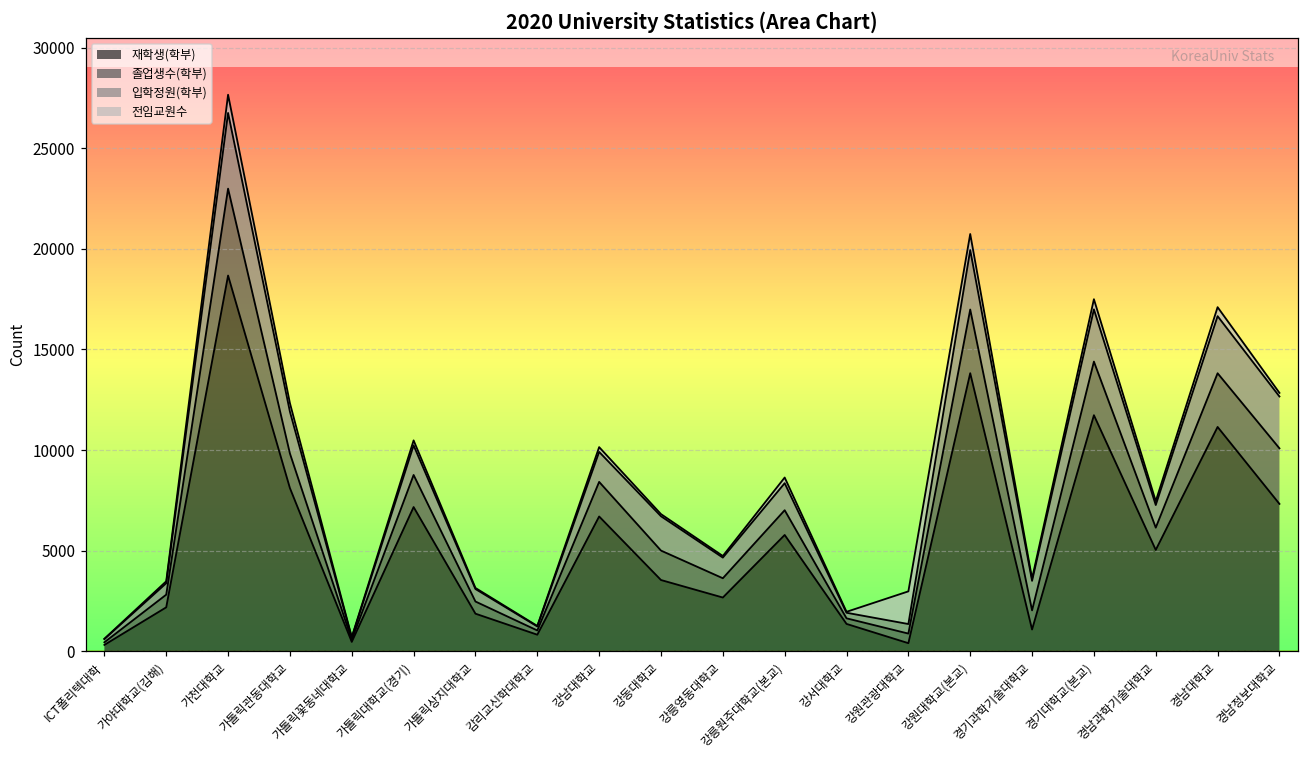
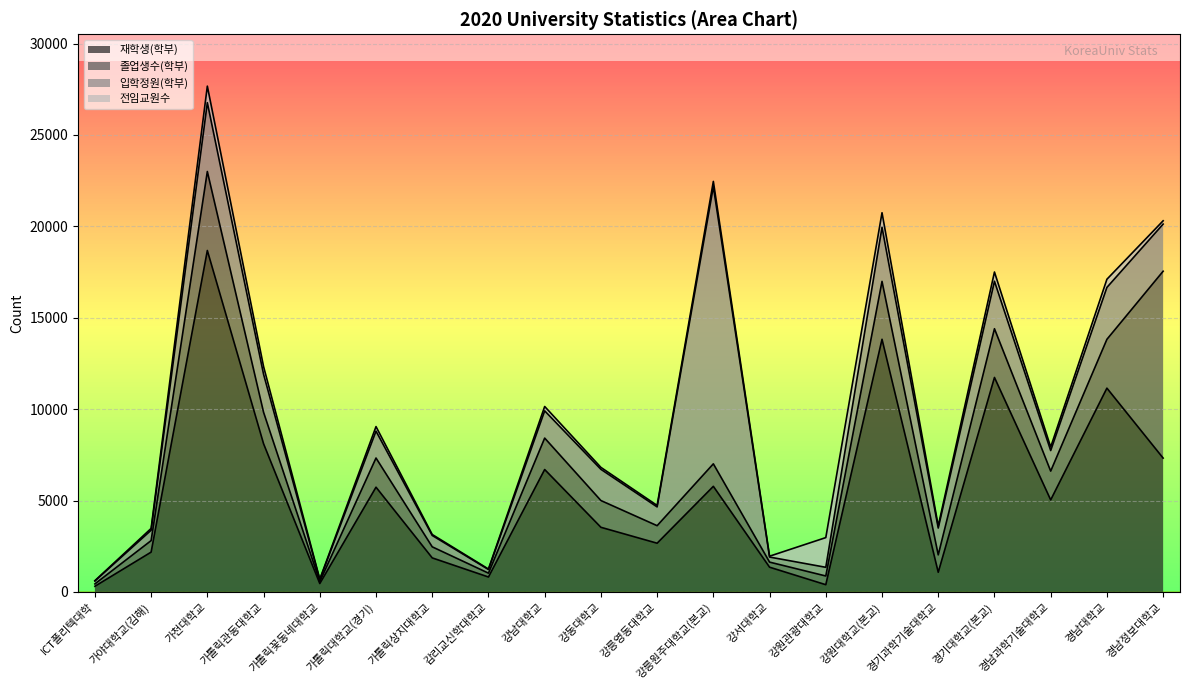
  {
    "재학생(학부)": {
      "가야대학교(김해)": 2200,
      "가천대학교": 18700,
      "가톨릭관동대학교": 8100,
-     "가톨릭대학교(경기)": 7200,
+     "가톨릭대학교(경기)": 5700,
      "가톨릭상지대학교": 1900,
      "감리교신학대학교": 800,
      "강남대학교": 6700,
      "강동대학교": 3500,
      "강릉영동대학교": 2700,
      "강릉원주대학교(본교)": 5800,
      "강서대학교": 1400,
      "강원관광대학교": 400,
      "강원대학교(본교)": 13800,
      "경기과학기술대학교": 1100,
      "경기대학교(본교)": 11700,
      "경남과학기술대학교": 5000,
      "경남대학교": 11100,
      "경남정보대학교": 7300
    },
    "졸업생수(학부)": {
      "가야대학교(김해)": 600,
      "가천대학교": 4300,
      "가톨릭관동대학교": 1700,
      "가톨릭대학교(경기)": 1600,
      "가톨릭상지대학교": 600,
      "감리교신학대학교": 200,
      "강남대학교": 1700,
      "강동대학교": 1500,
      "강릉영동대학교": 1000,
      "강릉원주대학교(본교)": 1200,
      "강서대학교": 300,
      "강원관광대학교": 500,
      "강원대학교(본교)": 3200,
      "경기과학기술대학교": 1000,
      "경기대학교(본교)": 2700,
-     "경남과학기술대학교": 1100,
+     "경남과학기술대학교": 1600,
      "경남대학교": 2700,
-     "경남정보대학교": 2800
+     "경남정보대학교": 10200
    },
    "입학정원(학부)": {
      "가천대학교": 3800,
      "가톨릭관동대학교": 2100,
      "가톨릭대학교(경기)": 1500,
      "강남대학교": 1500,
-     "강릉원주대학교(본교)": 1300,
+     "강릉원주대학교(본교)": 15200,
      "강원관광대학교": 500,
      "강원대학교(본교)": 3000,
      "경기대학교(본교)": 2600,
      "경남과학기술대학교": 1100,
      "경남대학교": 2800,
      "경남정보대학교": 2600
    },
    "전임교원수": {
      "가천대학교": 900,
      "가톨릭관동대학교": 400,
      "가톨릭대학교(경기)": 200,
      "강남대학교": 200,
      "강릉원주대학교(본교)": 300,
      "강원관광대학교": 1600,
      "강원대학교(본교)": 800,
      "경기대학교(본교)": 500,
      "경남과학기술대학교": 200,
      "경남대학교": 400,
      "경남정보대학교": 200
    }
  }
